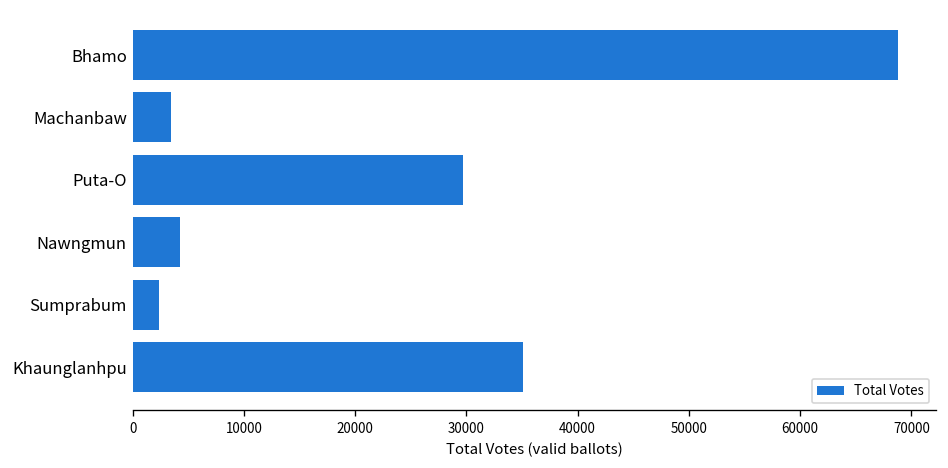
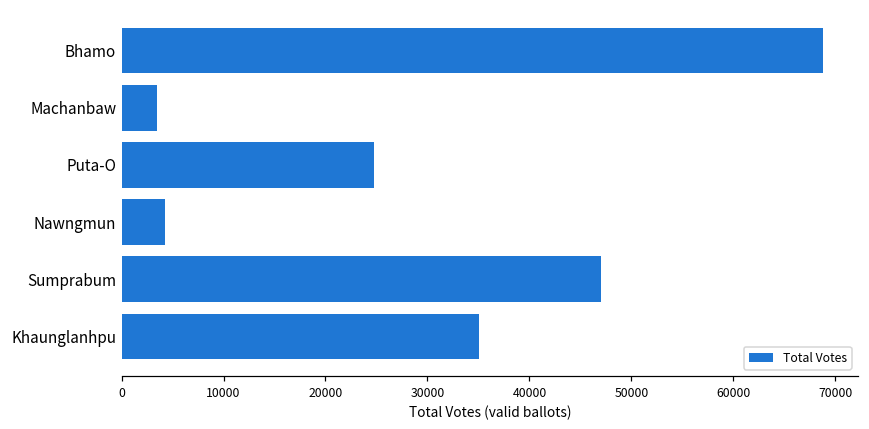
  {
    "Bhamo": 69000,
    "Machanbaw": 3000,
-   "Puta-O": 30000,
+   "Puta-O": 25000,
    "Nawngmun": 4000,
-   "Sumprabum": 2000,
+   "Sumprabum": 47000,
    "Khaunglanhpu": 35000
  }
